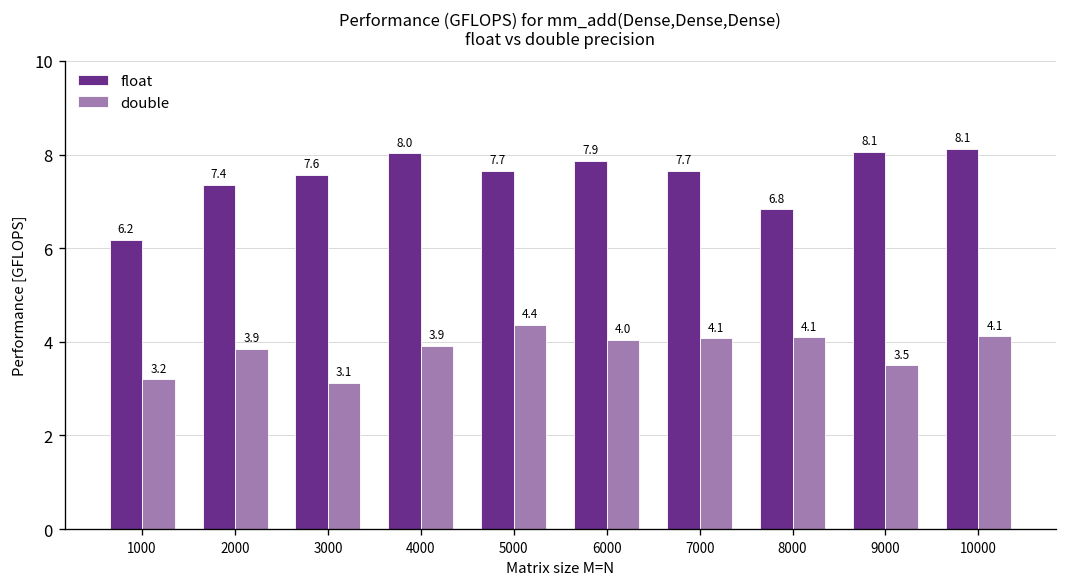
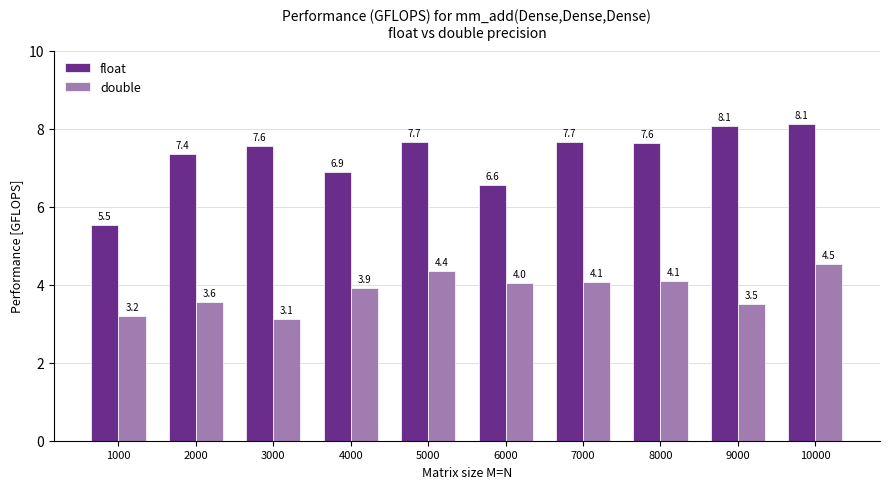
  {
    "float": {
-     "1000": 6.2,
+     "1000": 5.5,
      "2000": 7.4,
      "3000": 7.6,
-     "4000": 8.0,
+     "4000": 6.9,
      "5000": 7.7,
-     "6000": 7.9,
+     "6000": 6.6,
      "7000": 7.7,
-     "8000": 6.8,
+     "8000": 7.6,
      "9000": 8.1,
      "10000": 8.1
    },
    "double": {
      "1000": 3.2,
-     "2000": 3.9,
+     "2000": 3.6,
      "3000": 3.1,
      "4000": 3.9,
      "5000": 4.4,
      "6000": 4.0,
      "7000": 4.1,
      "8000": 4.1,
      "9000": 3.5,
-     "10000": 4.1
+     "10000": 4.5
    }
  }
